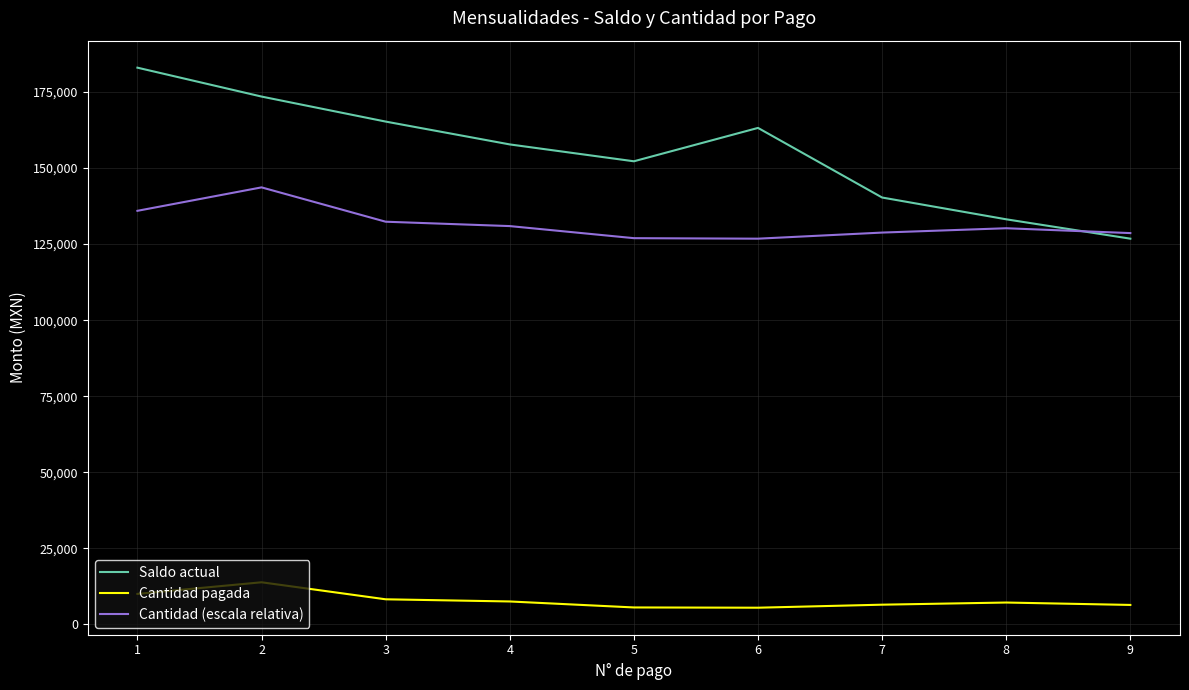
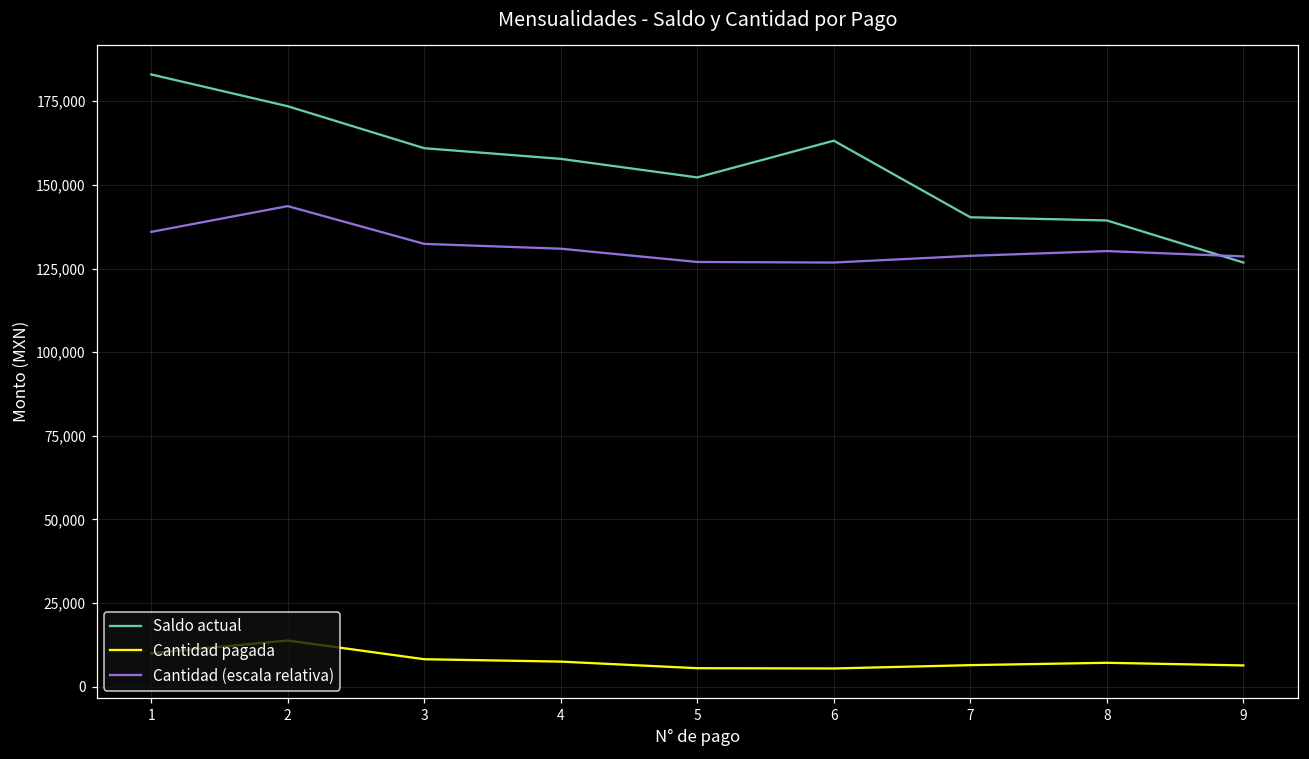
  {
    "Saldo actual": {
      "1": "183,000",
      "2": "174,000",
-     "3": "165,000",
+     "3": "161,000",
      "4": "158,000",
      "5": "152,000",
      "6": "163,000",
      "7": "140,000",
-     "8": "133,000",
+     "8": "139,000",
      "9": "127,000"
    },
    "Cantidad pagada": {
      "3": "8,000",
      "4": "8,000",
      "5": "6,000",
      "6": "5,000",
      "7": "6,000",
      "8": "7,000",
      "9": "6,000"
    },
    "Cantidad (escala relativa)": {
      "1": "136,000",
      "2": "144,000",
      "3": "132,000",
      "4": "131,000",
      "5": "127,000",
      "6": "127,000",
      "7": "129,000",
      "8": "130,000",
      "9": "129,000"
    }
  }
